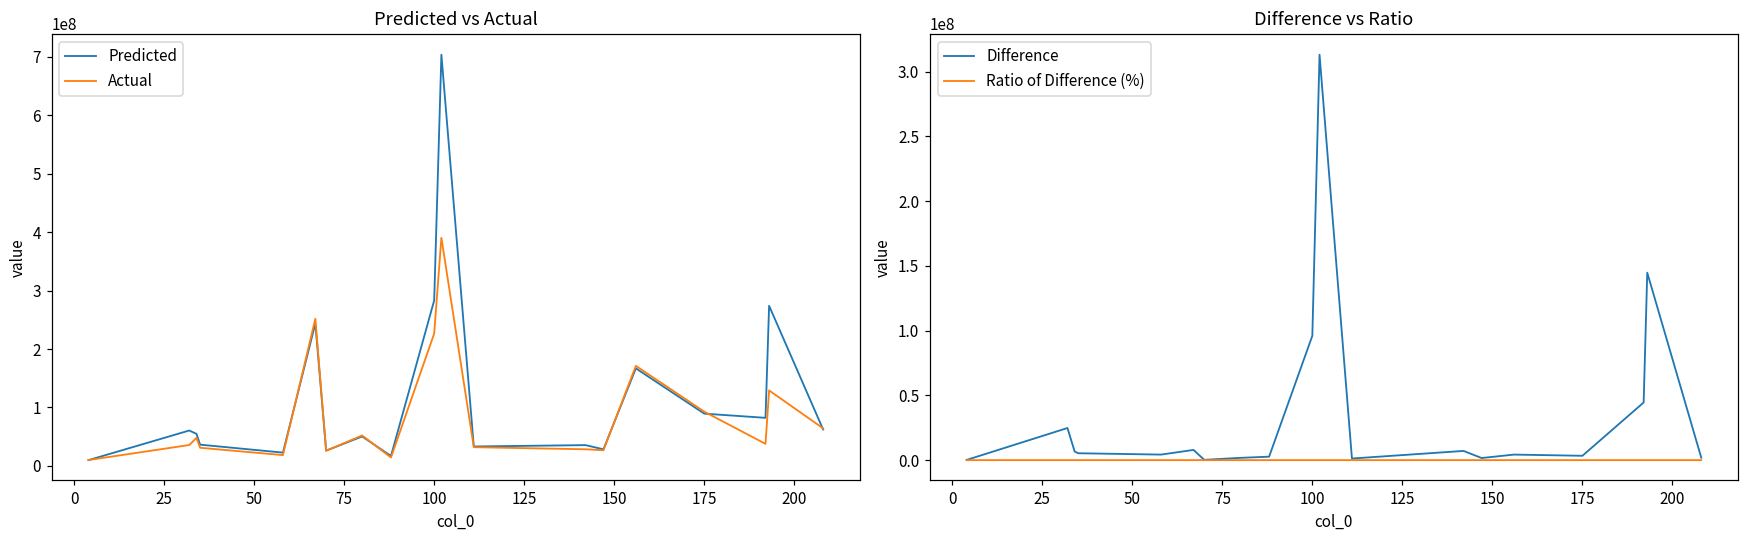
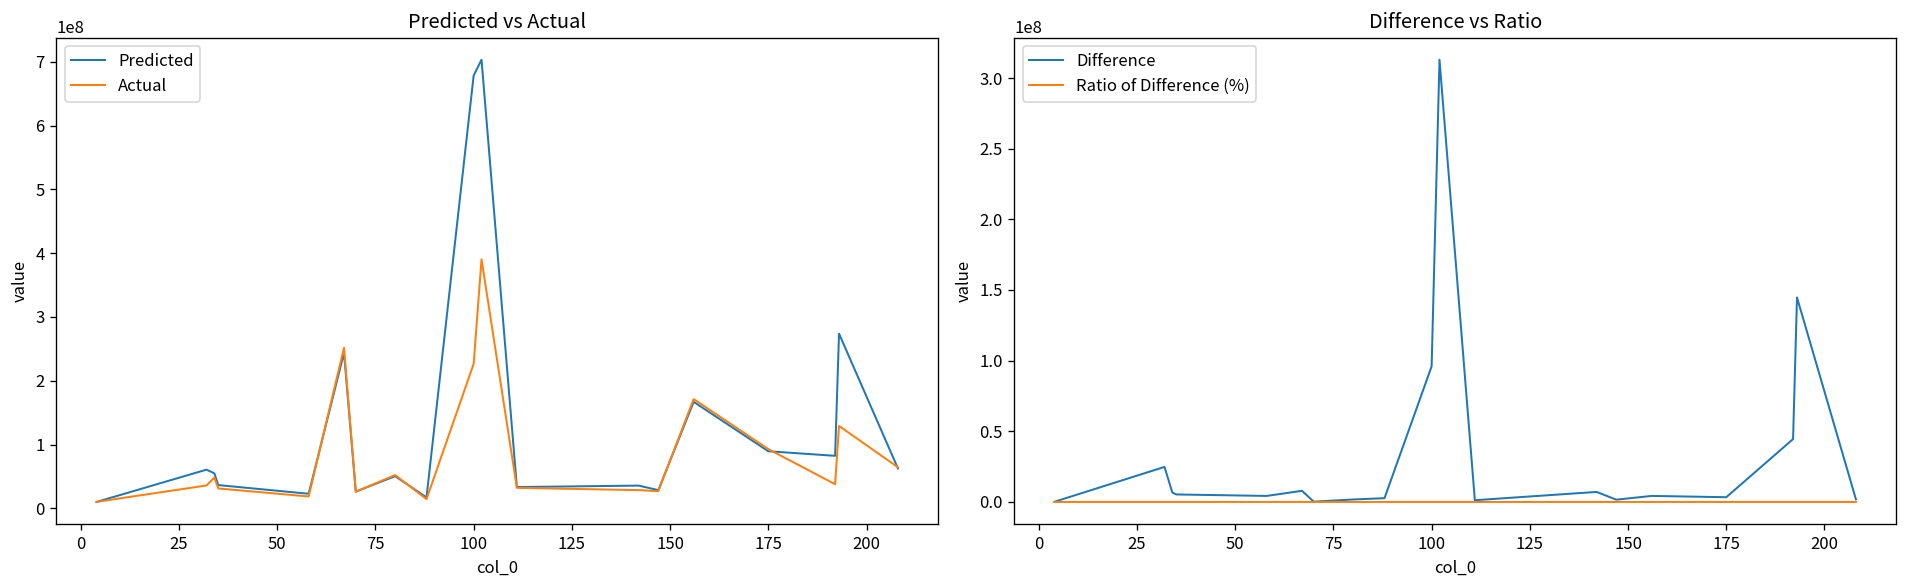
  {
    "Predicted vs Actual": {
      "Predicted": {
-       "100": 280000000
+       "100": 680000000
      },
      "Actual": {
        "100": 230000000
      }
    },
    "Difference vs Ratio": {
      "Difference": {
        "100": 96000000,
        "175": 3000000
      },
      "Ratio of Difference (%)": {
        "100": 0,
        "175": 0
      }
    }
  }
